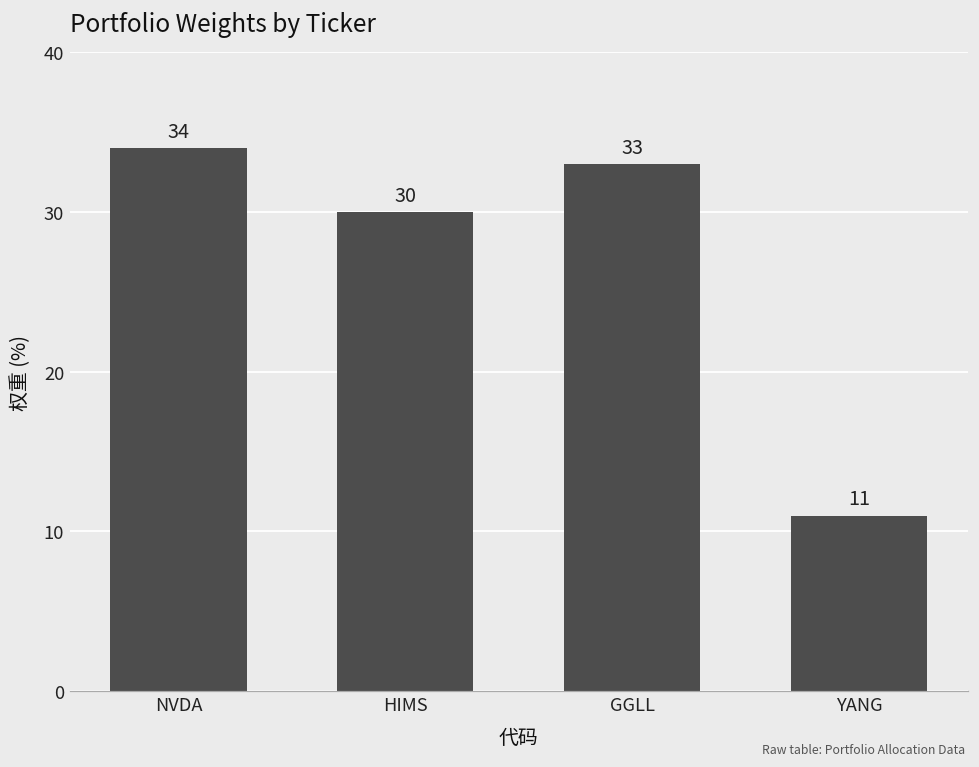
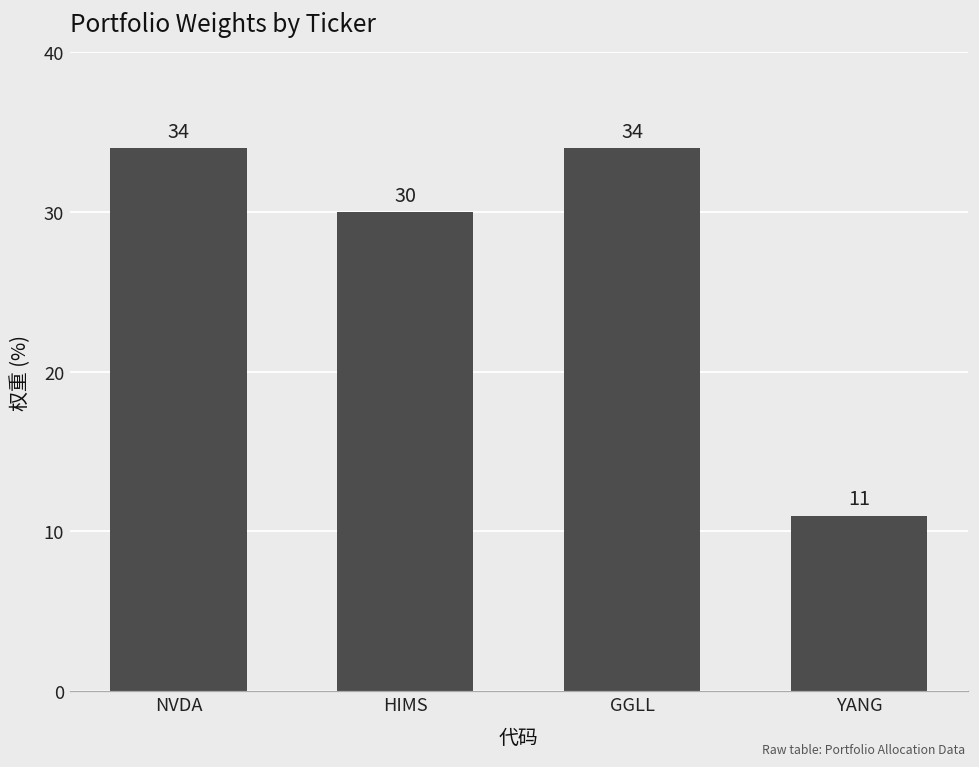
  {
    "NVDA": 34,
    "HIMS": 30,
-   "GGLL": 33,
+   "GGLL": 34,
    "YANG": 11
  }
